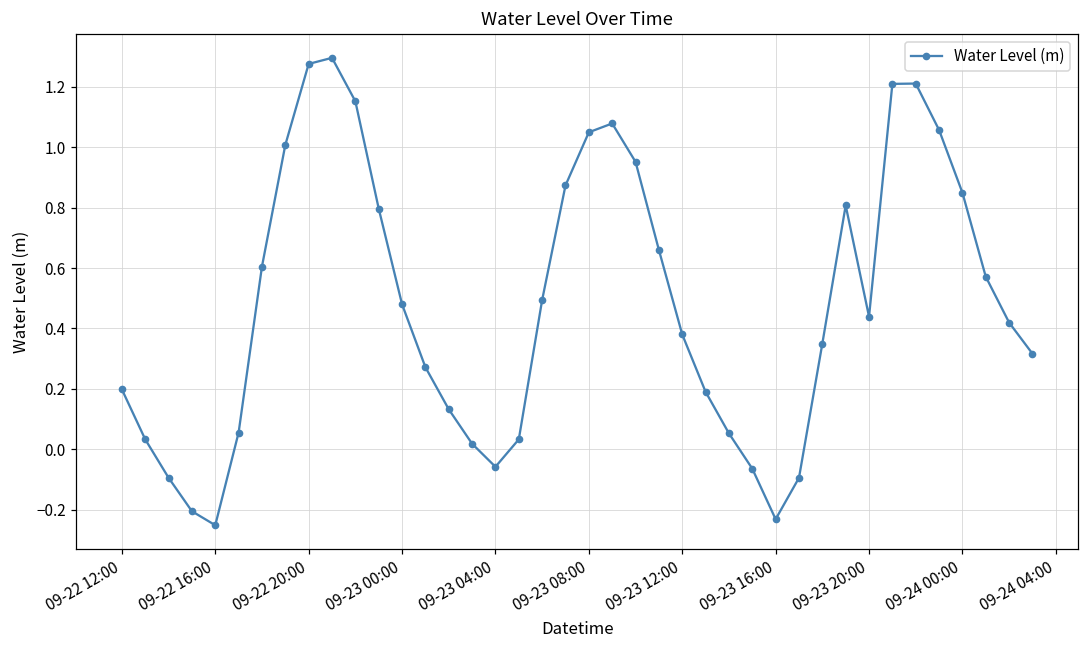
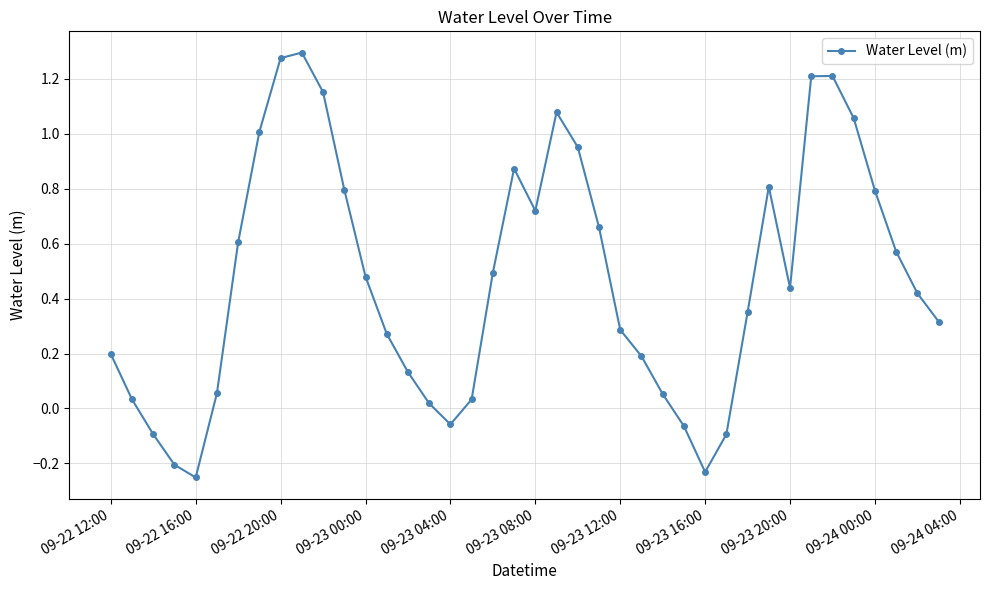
  {
    "09-22 12:00": 0.20,
    "09-22 16:00": -0.25,
    "09-22 20:00": 1.28,
    "09-23 00:00": 0.48,
    "09-23 04:00": -0.06,
-   "09-23 08:00": 1.05,
-   "09-23 12:00": 0.38,
+   "09-23 08:00": 0.72,
+   "09-23 12:00": 0.29,
    "09-23 16:00": -0.23,
    "09-23 20:00": 0.44,
-   "09-24 00:00": 0.85
+   "09-24 00:00": 0.79
  }
